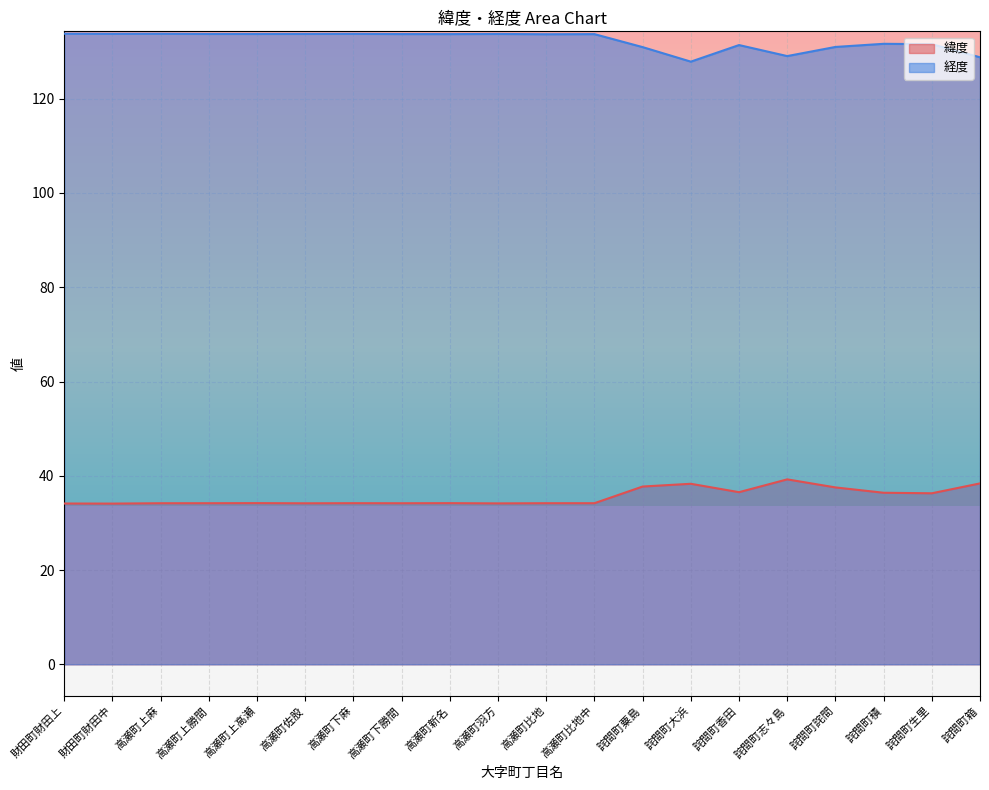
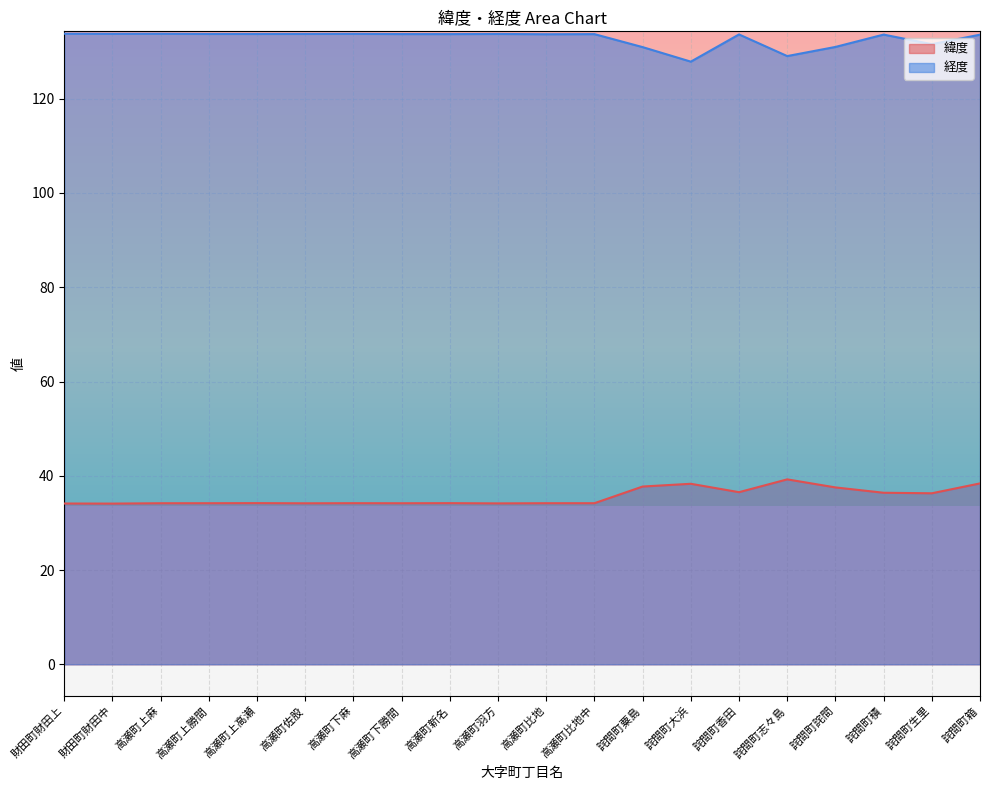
  {
    "緯度": {
      "財田町財田上": 34,
      "財田町財田中": 34,
      "高瀬町上麻": 34,
      "高瀬町上勝間": 34,
      "高瀬町上高瀬": 34,
      "高瀬町佐股": 34,
      "高瀬町下麻": 34,
      "高瀬町下勝間": 34,
      "高瀬町新名": 34,
      "高瀬町羽方": 34,
      "高瀬町比地": 34,
      "高瀬町比地中": 34,
      "詫間町粟島": 38,
      "詫間町大浜": 38,
      "詫間町香田": 37,
      "詫間町志々島": 39,
      "詫間町詫間": 38,
      "詫間町積": 36,
      "詫間町生里": 36,
      "詫間町箱": 38
    },
    "経度": {
      "財田町財田上": 134,
      "財田町財田中": 134,
      "高瀬町上麻": 134,
      "高瀬町上勝間": 134,
      "高瀬町上高瀬": 134,
      "高瀬町佐股": 134,
      "高瀬町下麻": 134,
      "高瀬町下勝間": 134,
      "高瀬町新名": 134,
      "高瀬町羽方": 134,
      "高瀬町比地": 134,
      "高瀬町比地中": 134,
      "詫間町粟島": 131,
      "詫間町大浜": 128,
-     "詫間町香田": 131,
+     "詫間町香田": 134,
      "詫間町志々島": 129,
      "詫間町詫間": 131,
-     "詫間町積": 132,
-     "詫間町箱": 129
+     "詫間町積": 134,
+     "詫間町箱": 134
    }
  }
